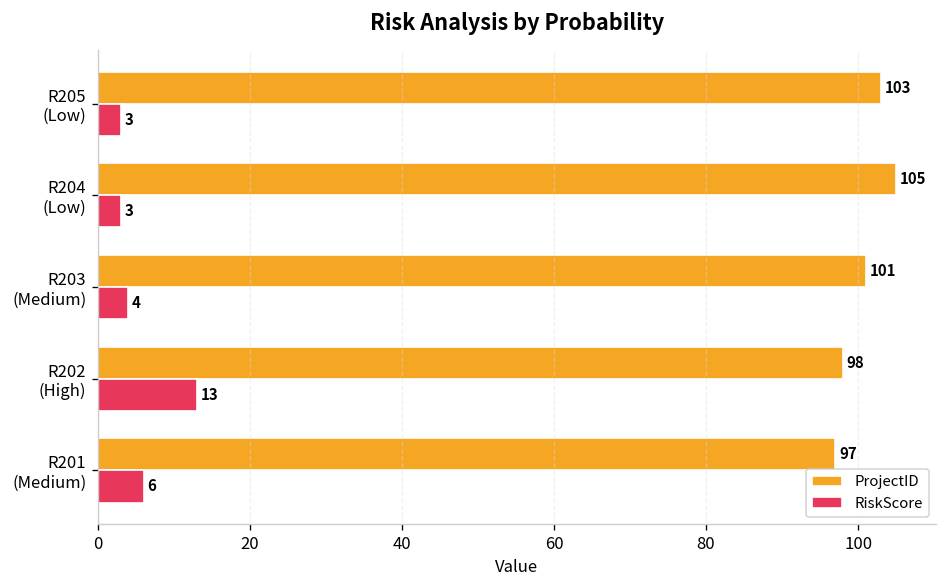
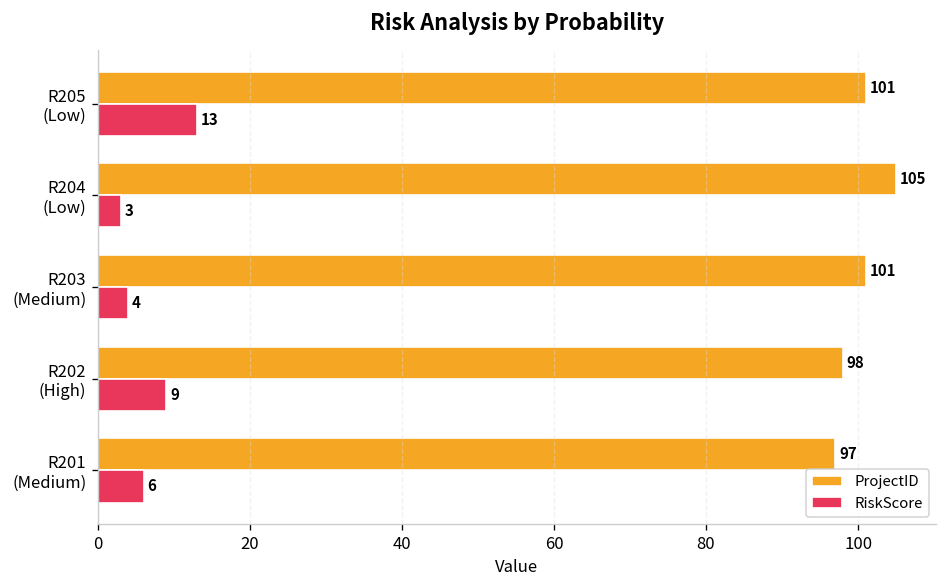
  {
    "ProjectID": {
-     "R205 (Low)": 103,
+     "R205 (Low)": 101,
      "R204 (Low)": 105,
      "R203 (Medium)": 101,
      "R202 (High)": 98,
      "R201 (Medium)": 97
    },
    "RiskScore": {
-     "R205 (Low)": 3,
+     "R205 (Low)": 13,
      "R204 (Low)": 3,
      "R203 (Medium)": 4,
-     "R202 (High)": 13,
+     "R202 (High)": 9,
      "R201 (Medium)": 6
    }
  }
